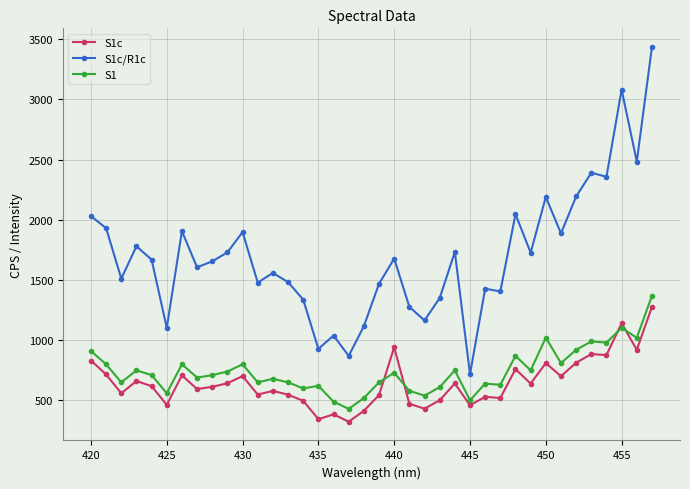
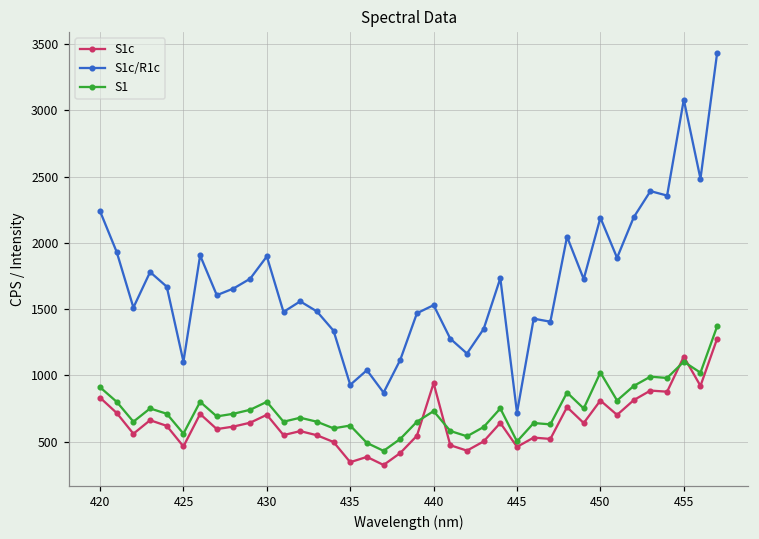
  {
    "S1c": {
      "420": 830,
      "425": 460,
      "430": 700,
      "435": 340,
      "440": 940,
      "445": 460,
      "450": 810,
      "455": 1140
    },
    "S1c/R1c": {
-     "420": 2030,
+     "420": 2240,
      "425": 1100,
      "430": 1900,
      "435": 930,
-     "440": 1680,
+     "440": 1530,
      "445": 720,
      "450": 2190,
      "455": 3080
    },
    "S1": {
      "420": 910,
      "425": 560,
      "430": 800,
      "435": 620,
      "440": 730,
      "445": 500,
      "450": 1020,
      "455": 1100
    }
  }
